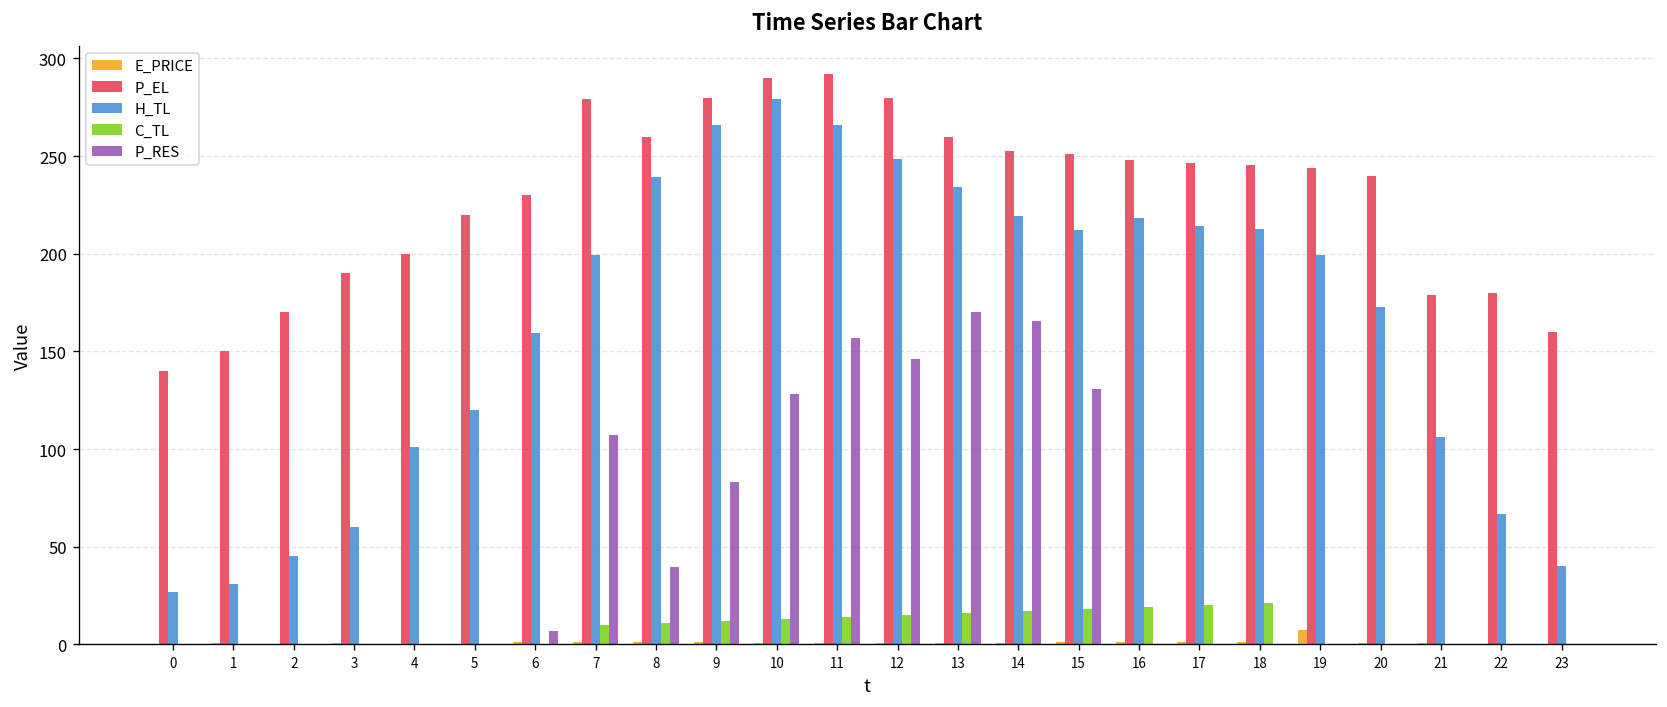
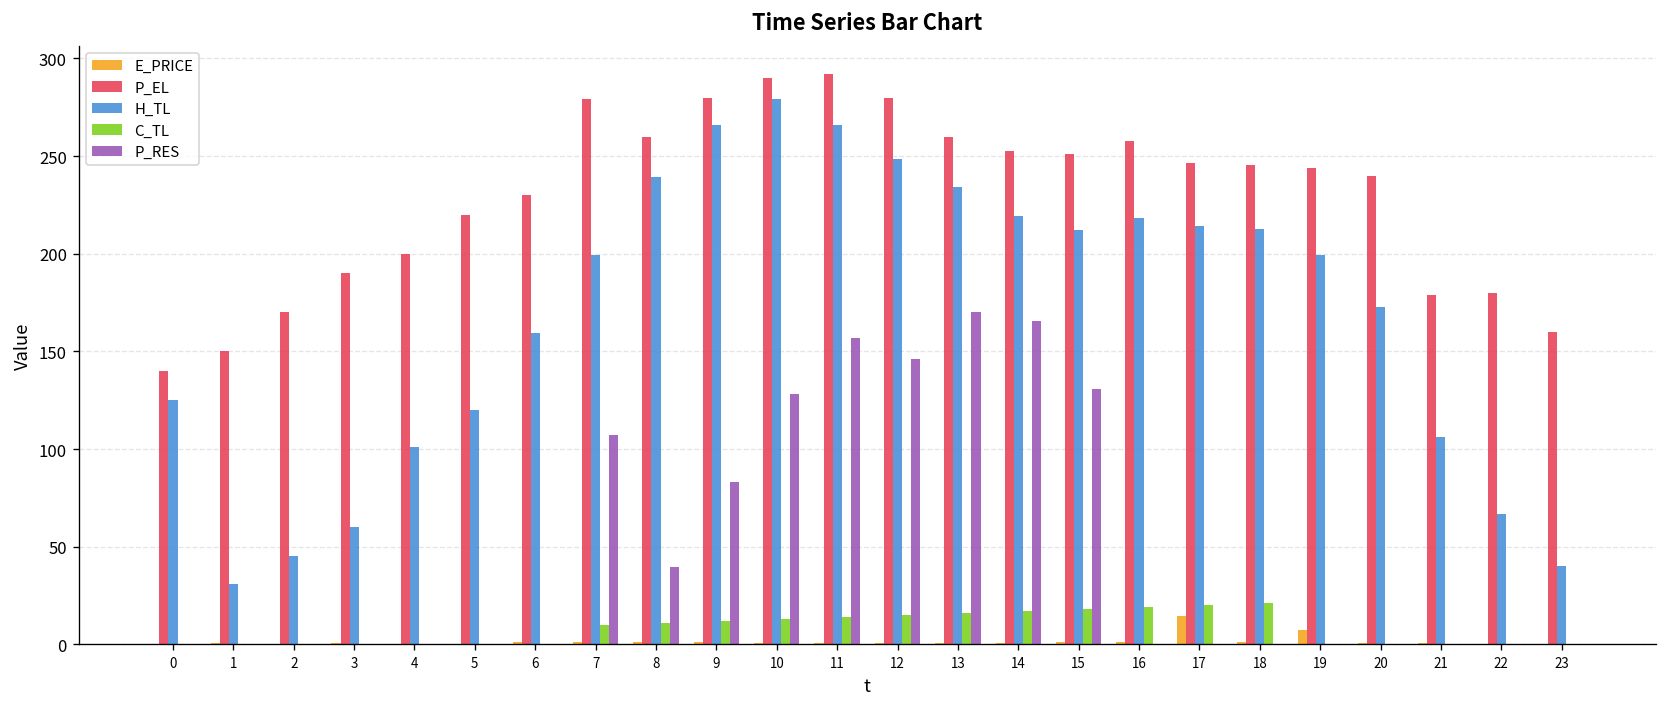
  {
    "E_PRICE": {
-     "17": 1,
+     "17": 15,
      "19": 7
    },
    "P_EL": {
      "0": 140,
      "1": 150,
      "2": 170,
      "3": 190,
      "4": 200,
      "5": 220,
      "6": 230,
      "7": 279,
      "8": 260,
      "9": 280,
      "10": 290,
      "11": 292,
      "12": 280,
      "13": 260,
      "14": 252,
      "15": 251,
-     "16": 248,
+     "16": 258,
      "17": 246,
      "18": 246,
      "19": 244,
      "20": 240,
      "21": 179,
      "22": 180,
      "23": 160
    },
    "H_TL": {
-     "0": 27,
+     "0": 125,
      "1": 31,
      "2": 45,
      "3": 60,
      "4": 101,
      "5": 120,
      "6": 160,
      "7": 200,
      "8": 239,
      "9": 266,
      "10": 279,
      "11": 266,
      "12": 249,
      "13": 234,
      "14": 219,
      "15": 212,
      "16": 218,
      "17": 214,
      "18": 213,
      "19": 200,
      "20": 173,
      "21": 106,
      "22": 66,
      "23": 40
    },
    "C_TL": {
      "0": 0,
      "1": 0,
      "2": 0,
      "3": 0,
      "4": 0,
      "5": 0,
      "6": 0,
      "7": 10,
      "8": 11,
      "9": 12,
      "10": 13,
      "11": 14,
      "12": 15,
      "13": 16,
      "14": 17,
      "15": 18,
      "16": 19,
      "17": 20,
      "18": 21,
      "19": 0,
      "20": 0,
      "21": 0,
      "22": 0,
      "23": 0
    },
    "P_RES": {
      "0": 0,
      "1": 0,
      "2": 0,
      "3": 0,
      "4": 0,
      "5": 0,
-     "6": 7,
+     "6": 0,
      "7": 107,
      "8": 40,
      "9": 83,
      "10": 128,
      "11": 157,
      "12": 146,
      "13": 170,
      "14": 166,
      "15": 131,
      "16": 0,
      "17": 0,
      "18": 0,
      "19": 0,
      "20": 0,
      "21": 0,
      "22": 0,
      "23": 0
    }
  }
